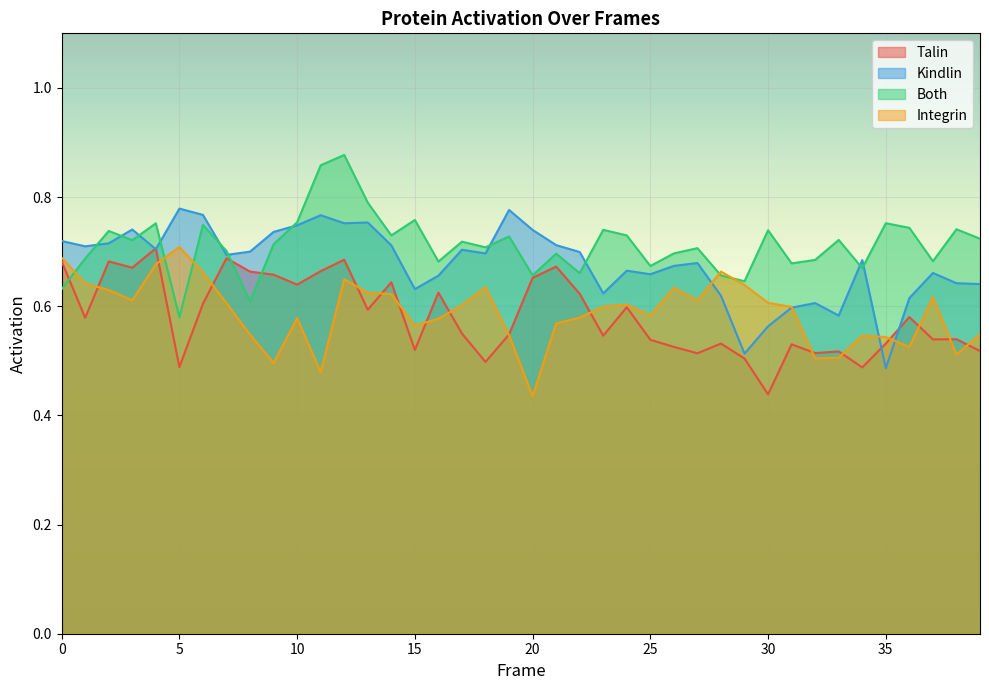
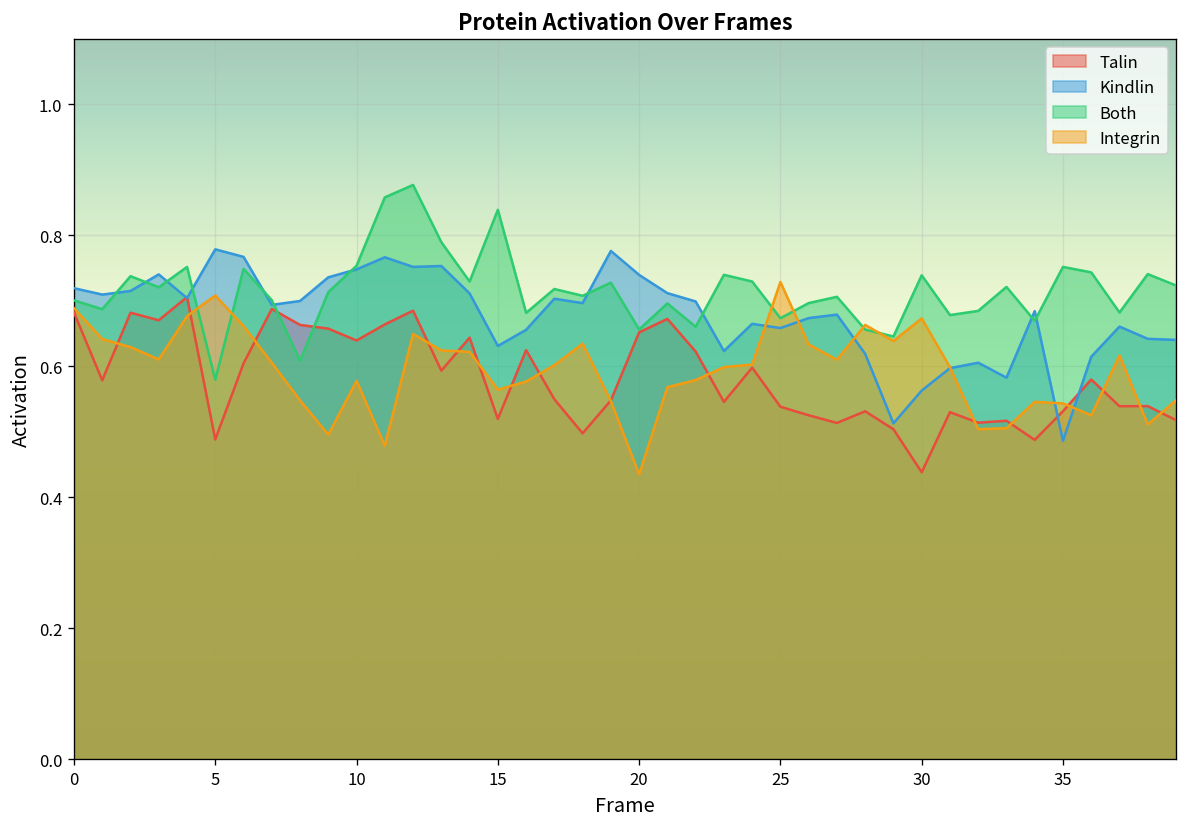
  {
    "Talin": {
      "0": 0.68,
      "5": 0.49,
      "10": 0.64,
      "15": 0.52,
      "25": 0.54,
      "30": 0.44,
      "35": 0.53
    },
    "Kindlin": {
      "0": 0.72,
      "5": 0.78,
      "10": 0.75,
      "15": 0.63,
      "20": 0.74,
      "25": 0.66,
      "30": 0.56,
      "35": 0.49
    },
    "Both": {
-     "0": 0.63,
+     "0": 0.70,
      "5": 0.58,
      "10": 0.75,
-     "15": 0.76,
+     "15": 0.84,
      "25": 0.67,
      "30": 0.74,
      "35": 0.75
    },
    "Integrin": {
      "0": 0.69,
      "5": 0.71,
      "10": 0.58,
      "15": 0.56,
      "20": 0.44,
-     "25": 0.58,
-     "30": 0.61,
+     "25": 0.73,
+     "30": 0.67,
      "35": 0.54
    }
  }
